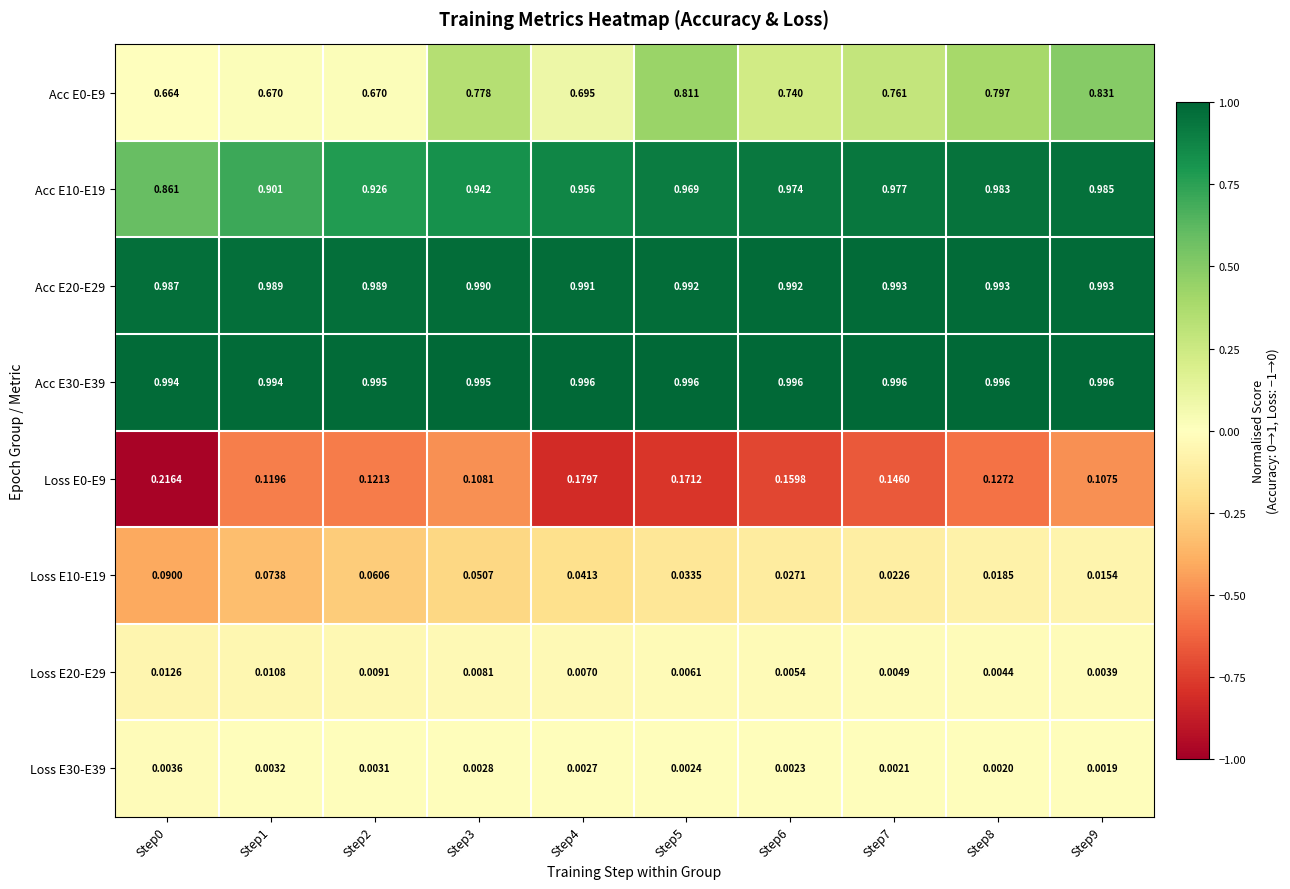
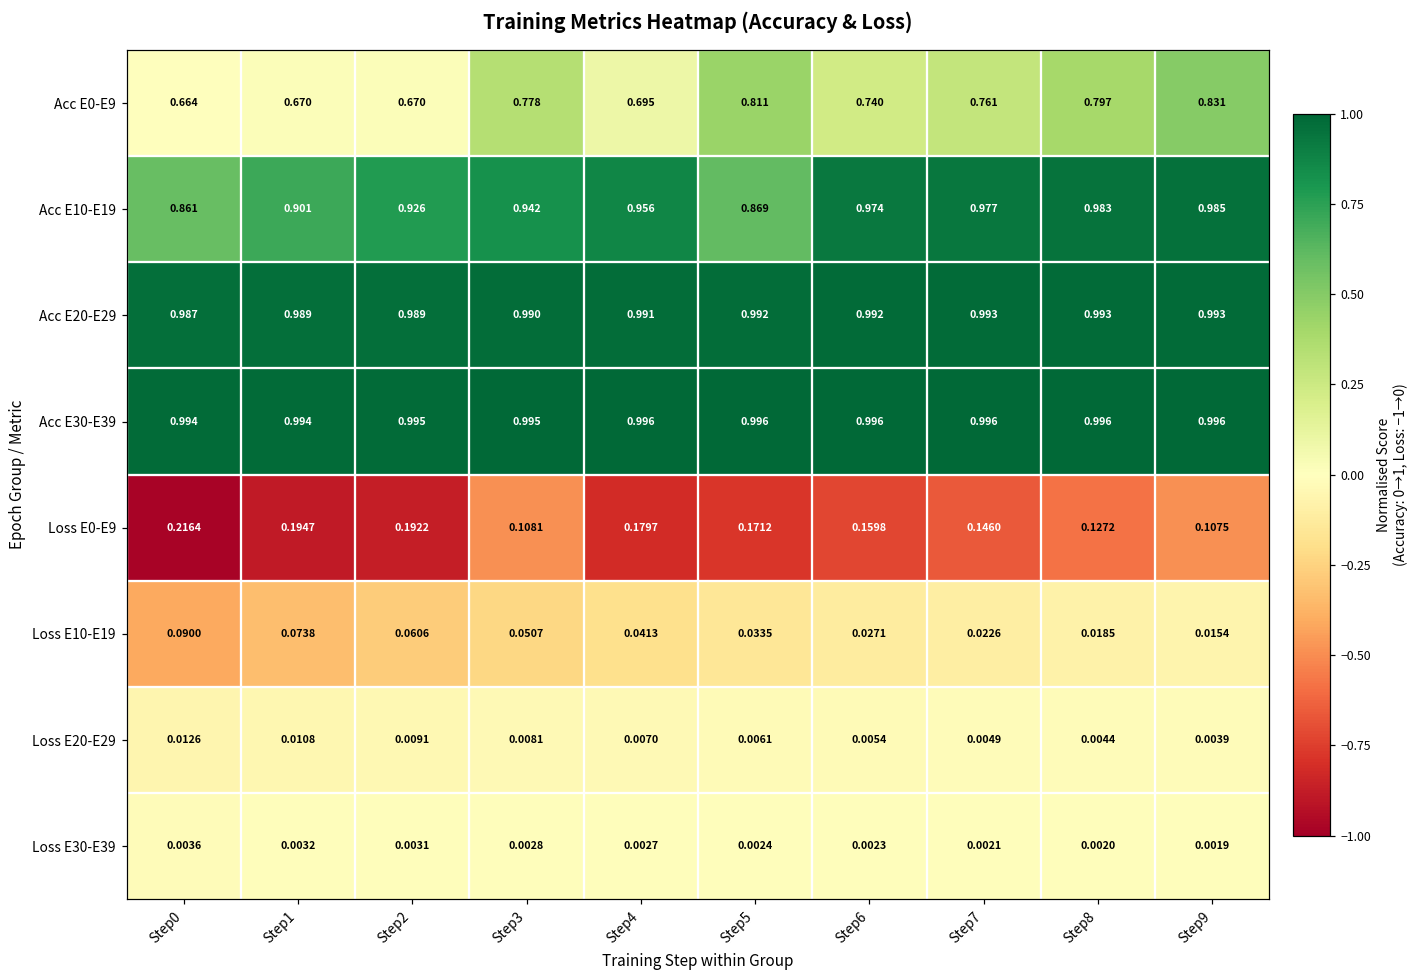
  {
    "Acc E0-E9": {
      "Step0": 0.664,
      "Step1": 0.670,
      "Step2": 0.670,
      "Step3": 0.778,
      "Step4": 0.695,
      "Step5": 0.811,
      "Step6": 0.740,
      "Step7": 0.761,
      "Step8": 0.797,
      "Step9": 0.831
    },
    "Acc E10-E19": {
      "Step0": 0.861,
      "Step1": 0.901,
      "Step2": 0.926,
      "Step3": 0.942,
      "Step4": 0.956,
-     "Step5": 0.969,
+     "Step5": 0.869,
      "Step6": 0.974,
      "Step7": 0.977,
      "Step8": 0.983,
      "Step9": 0.985
    },
    "Acc E20-E29": {
      "Step0": 0.987,
      "Step1": 0.989,
      "Step2": 0.989,
      "Step3": 0.990,
      "Step4": 0.991,
      "Step5": 0.992,
      "Step6": 0.992,
      "Step7": 0.993,
      "Step8": 0.993,
      "Step9": 0.993
    },
    "Acc E30-E39": {
      "Step0": 0.994,
      "Step1": 0.994,
      "Step2": 0.995,
      "Step3": 0.995,
      "Step4": 0.996,
      "Step5": 0.996,
      "Step6": 0.996,
      "Step7": 0.996,
      "Step8": 0.996,
      "Step9": 0.996
    },
    "Loss E0-E9": {
      "Step0": 0.2164,
-     "Step1": 0.1196,
-     "Step2": 0.1213,
+     "Step1": 0.1947,
+     "Step2": 0.1922,
      "Step3": 0.1081,
      "Step4": 0.1797,
      "Step5": 0.1712,
      "Step6": 0.1598,
      "Step7": 0.1460,
      "Step8": 0.1272,
      "Step9": 0.1075
    },
    "Loss E10-E19": {
      "Step0": 0.0900,
      "Step1": 0.0738,
      "Step2": 0.0606,
      "Step3": 0.0507,
      "Step4": 0.0413,
      "Step5": 0.0335,
      "Step6": 0.0271,
      "Step7": 0.0226,
      "Step8": 0.0185,
      "Step9": 0.0154
    },
    "Loss E20-E29": {
      "Step0": 0.0126,
      "Step1": 0.0108,
      "Step2": 0.0091,
      "Step3": 0.0081,
      "Step4": 0.0070,
      "Step5": 0.0061,
      "Step6": 0.0054,
      "Step7": 0.0049,
      "Step8": 0.0044,
      "Step9": 0.0039
    },
    "Loss E30-E39": {
      "Step0": 0.0036,
      "Step1": 0.0032,
      "Step2": 0.0031,
      "Step3": 0.0028,
      "Step4": 0.0027,
      "Step5": 0.0024,
      "Step6": 0.0023,
      "Step7": 0.0021,
      "Step8": 0.0020,
      "Step9": 0.0019
    }
  }
